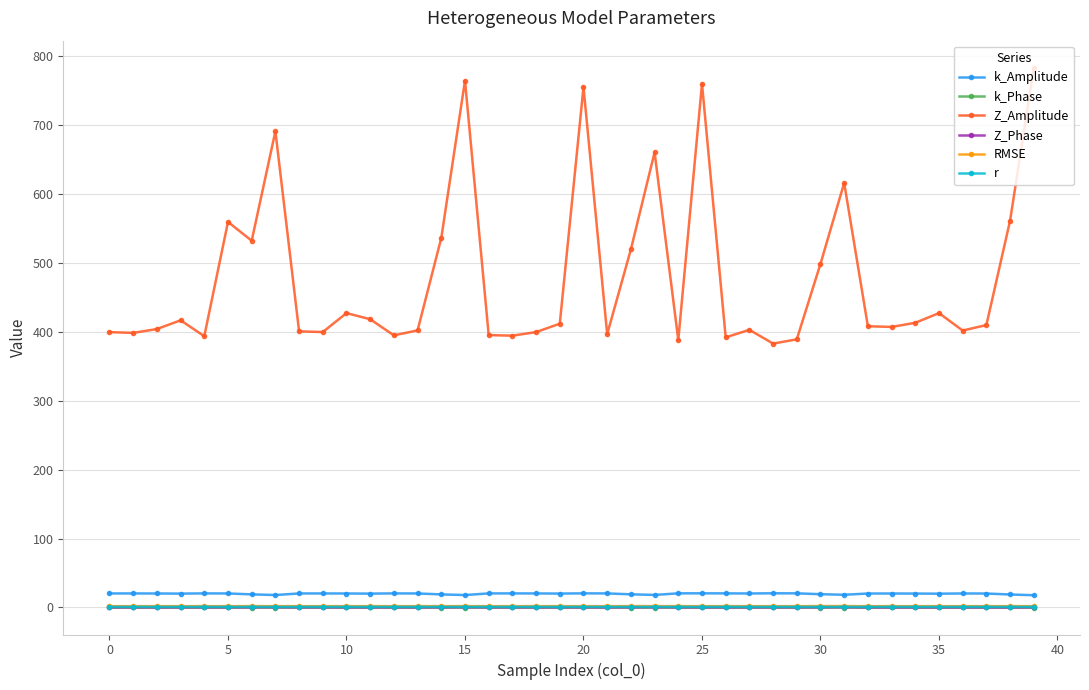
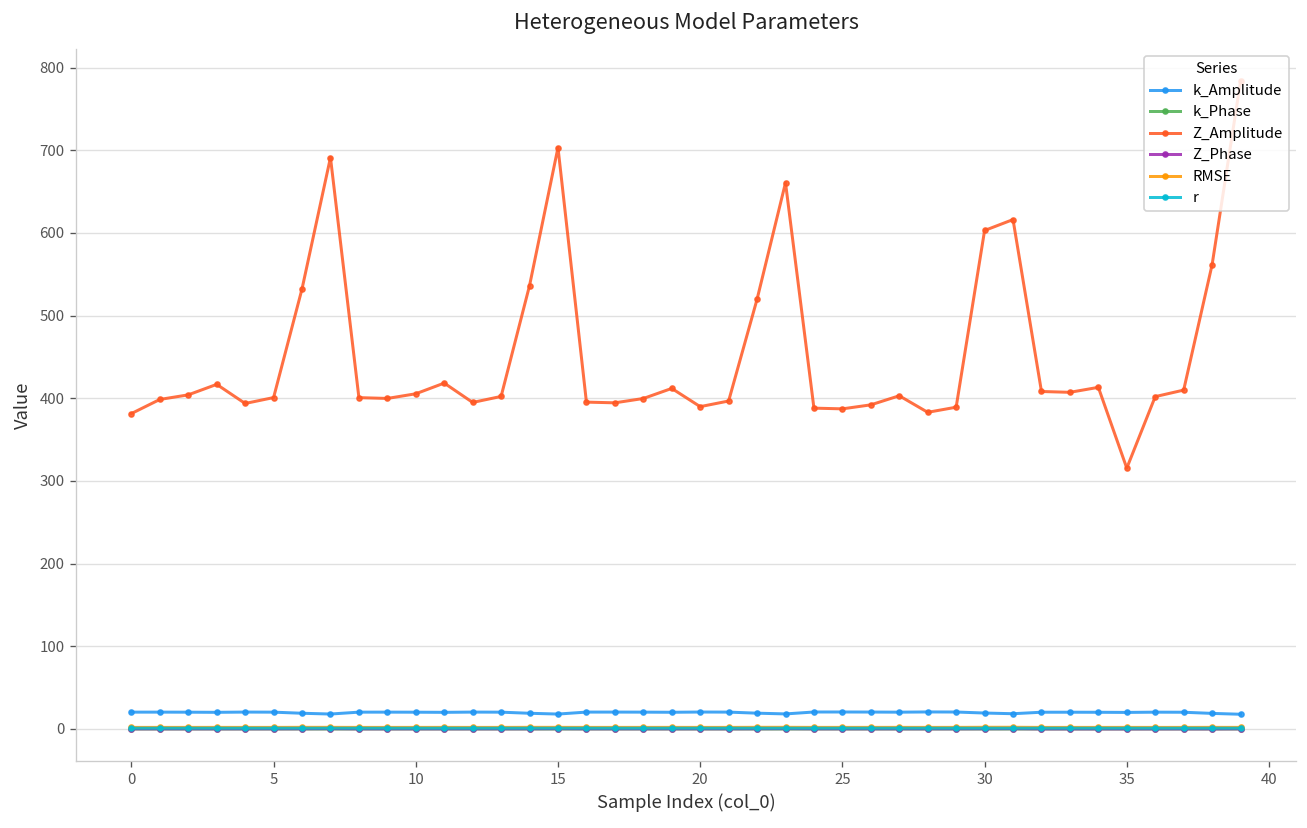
  {
    "Z_Amplitude": {
-     "0": 400,
-     "5": 560,
-     "10": 430,
-     "15": 760,
-     "20": 760,
-     "25": 760,
-     "30": 500,
-     "35": 430
+     "0": 380,
+     "5": 400,
+     "10": 410,
+     "15": 700,
+     "20": 390,
+     "25": 390,
+     "30": 600,
+     "35": 320
    }
  }
